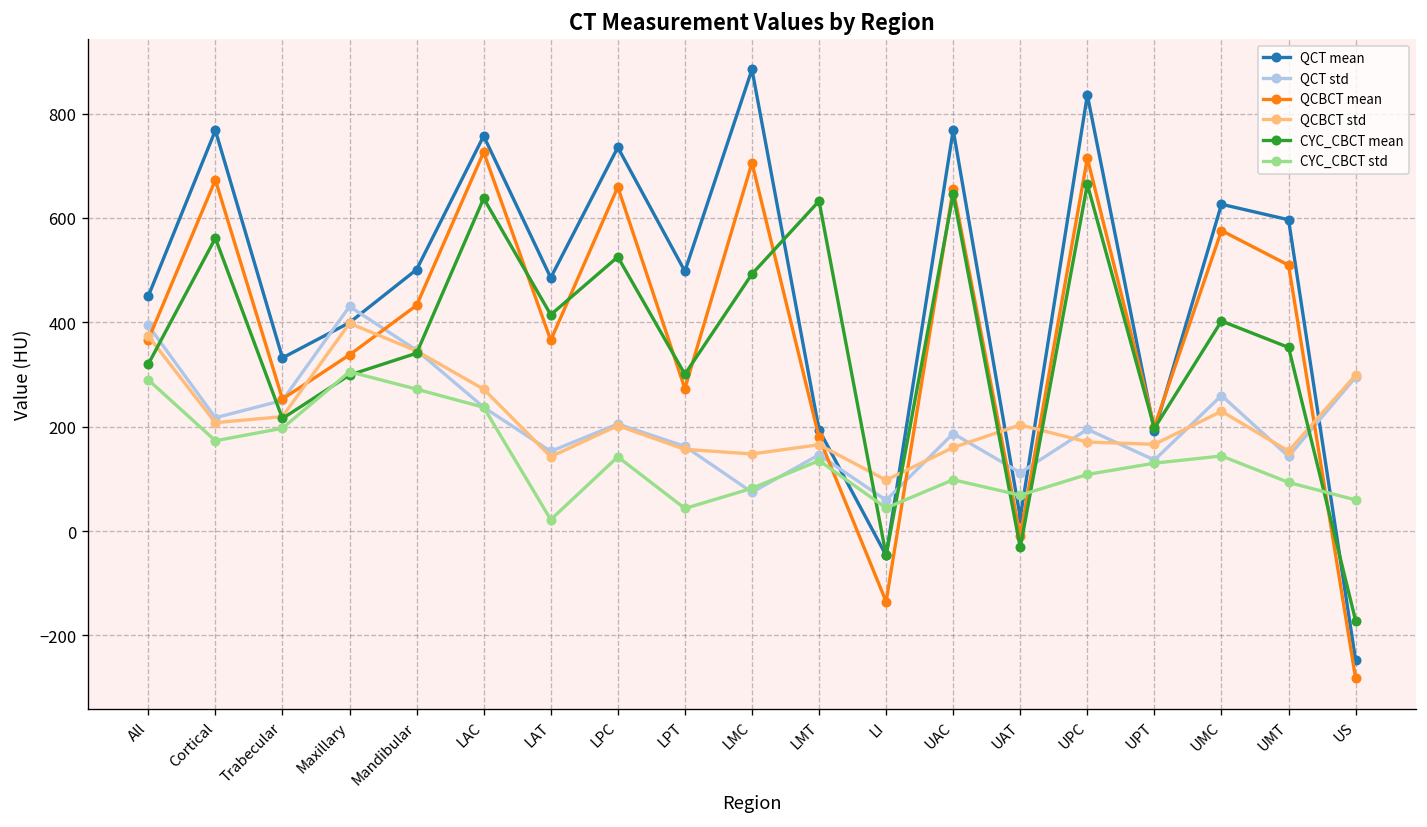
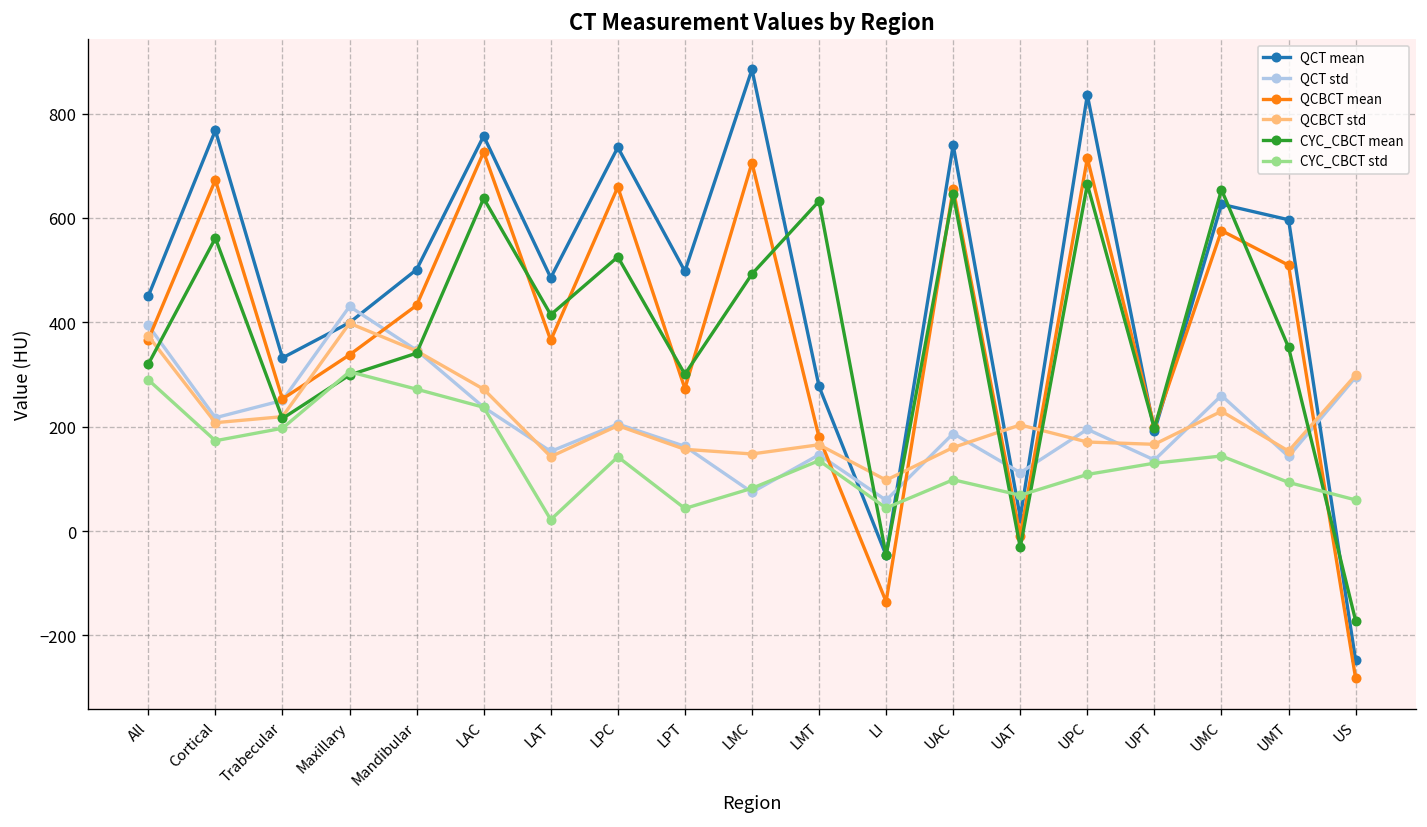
  {
    "QCT mean": {
      "All": 450,
      "Cortical": 770,
      "Trabecular": 330,
      "Mandibular": 500,
      "LAC": 760,
      "LAT": 490,
      "LPC": 740,
      "LPT": 500,
      "LMC": 880,
-     "LMT": 190,
-     "UAC": 770,
+     "LMT": 280,
+     "UAC": 740,
      "UAT": 30,
      "UPC": 840,
      "UMC": 630,
      "UMT": 600,
      "US": -250
    },
    "QCT std": {
      "All": 390,
      "Cortical": 220,
      "Maxillary": 430,
      "LAT": 150,
      "LMC": 70,
      "LMT": 150,
      "LI": 60,
      "UAC": 190,
      "UAT": 110,
      "UPC": 190,
      "UPT": 140,
      "UMC": 260,
      "UMT": 140
    },
    "QCBCT mean": {
      "All": 370,
      "Cortical": 670,
      "Maxillary": 340,
      "Mandibular": 430,
      "LAC": 730,
      "LAT": 370,
      "LPC": 660,
      "LPT": 270,
      "LMC": 710,
      "LMT": 180,
      "LI": -140,
      "UAC": 660,
      "UAT": -10,
      "UPC": 710,
      "UMC": 580,
      "UMT": 510,
      "US": -280
    },
    "QCBCT std": {
      "All": 370,
      "Cortical": 210,
      "LAC": 270,
      "LAT": 140,
      "LMC": 150,
      "LMT": 170,
      "LI": 100,
      "UAC": 160,
      "UAT": 200,
      "UPC": 170,
      "UPT": 170,
      "UMC": 230,
      "UMT": 150
    },
    "CYC_CBCT mean": {
      "All": 320,
      "Cortical": 560,
      "Maxillary": 300,
      "LAC": 640,
      "LAT": 410,
      "LPC": 530,
      "LPT": 300,
      "LMC": 490,
      "LMT": 630,
      "UAC": 650,
      "UAT": -30,
      "UPC": 660,
-     "UMC": 400,
+     "UMC": 650,
      "UMT": 350,
      "US": -170
    },
    "CYC_CBCT std": {
      "All": 290,
      "Cortical": 170,
      "Trabecular": 200,
      "Maxillary": 310,
      "Mandibular": 270,
      "LAT": 20,
      "LPC": 140,
      "LPT": 40,
      "LMC": 80,
      "LMT": 130,
      "LI": 40,
      "UAC": 100,
      "UAT": 70,
      "UPC": 110,
      "UPT": 130,
      "UMC": 140,
      "UMT": 90,
      "US": 60
    }
  }
